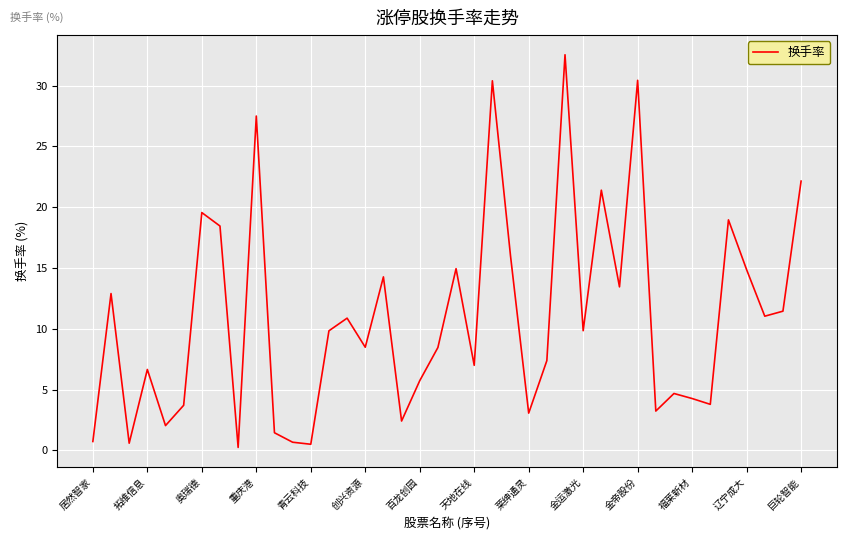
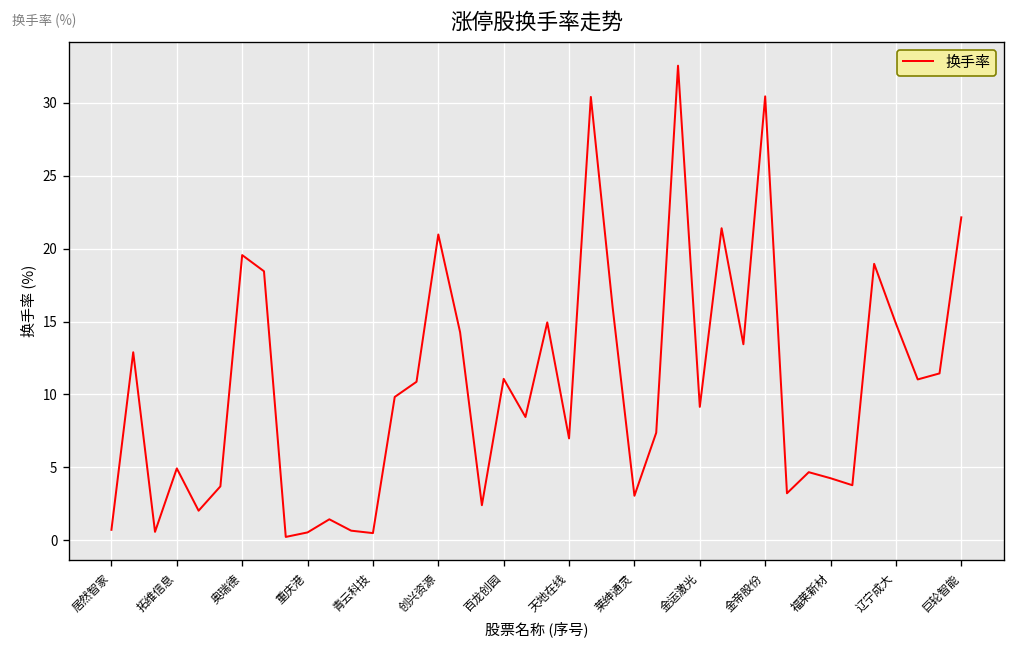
  {
    "居然智家": 0.7,
-   "拓维信息": 6.6,
+   "拓维信息": 4.9,
    "奥瑞德": 19.6,
-   "重庆港": 27.5,
+   "重庆港": 0.5,
    "青云科技": 0.5,
-   "创兴资源": 8.5,
-   "百龙创园": 5.7,
+   "创兴资源": 21.0,
+   "百龙创园": 11.1,
    "天地在线": 7.0,
    "莱绅通灵": 3.1,
-   "金运激光": 9.8,
+   "金运激光": 9.1,
    "金帝股份": 30.4,
    "福莱新材": 4.3,
    "辽宁成大": 14.9,
    "巨轮智能": 22.1
  }
